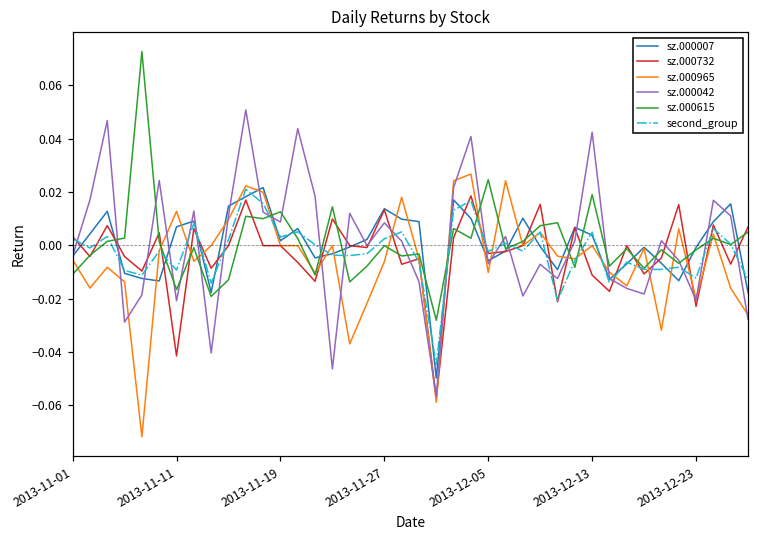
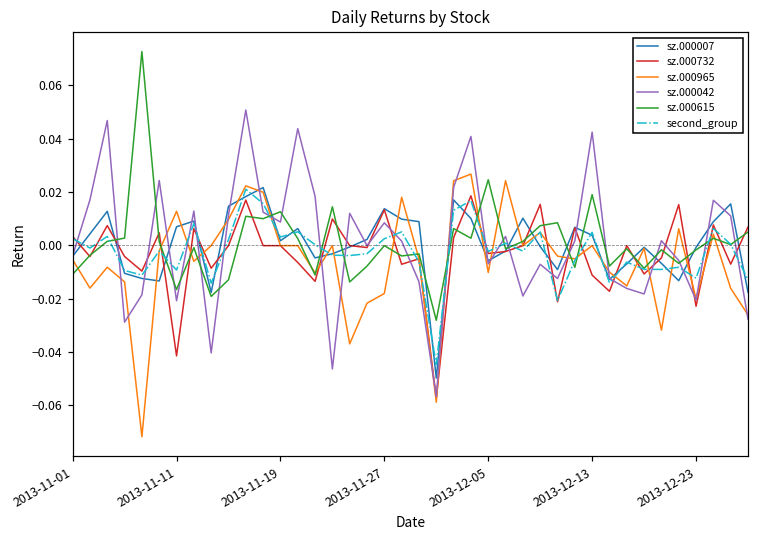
  {
    "sz.000007": {
      "2013-11-11": 0.007,
      "2013-11-19": 0.002,
      "2013-12-05": -0.006,
      "2013-12-13": 0.004
    },
    "sz.000732": {
      "2013-11-11": -0.041,
      "2013-12-13": -0.011,
      "2013-12-23": -0.023
    },
    "sz.000965": {
      "2013-11-01": -0.005,
      "2013-11-11": 0.013,
-     "2013-11-27": -0.006,
+     "2013-11-27": -0.018,
      "2013-12-05": -0.010,
      "2013-12-13": 0.000
    },
    "sz.000042": {
      "2013-11-11": -0.021,
      "2013-11-19": 0.009,
      "2013-11-27": 0.008,
      "2013-12-05": -0.007,
      "2013-12-13": 0.042
    },
    "sz.000615": {
      "2013-11-01": -0.011,
      "2013-11-11": -0.017,
      "2013-11-19": 0.013,
      "2013-11-27": 0.000,
      "2013-12-05": 0.025,
      "2013-12-13": 0.019
    },
    "second_group": {
      "2013-11-11": -0.009,
      "2013-11-19": 0.003,
      "2013-11-27": 0.003,
      "2013-12-13": 0.005,
      "2013-12-23": -0.012
    }
  }
